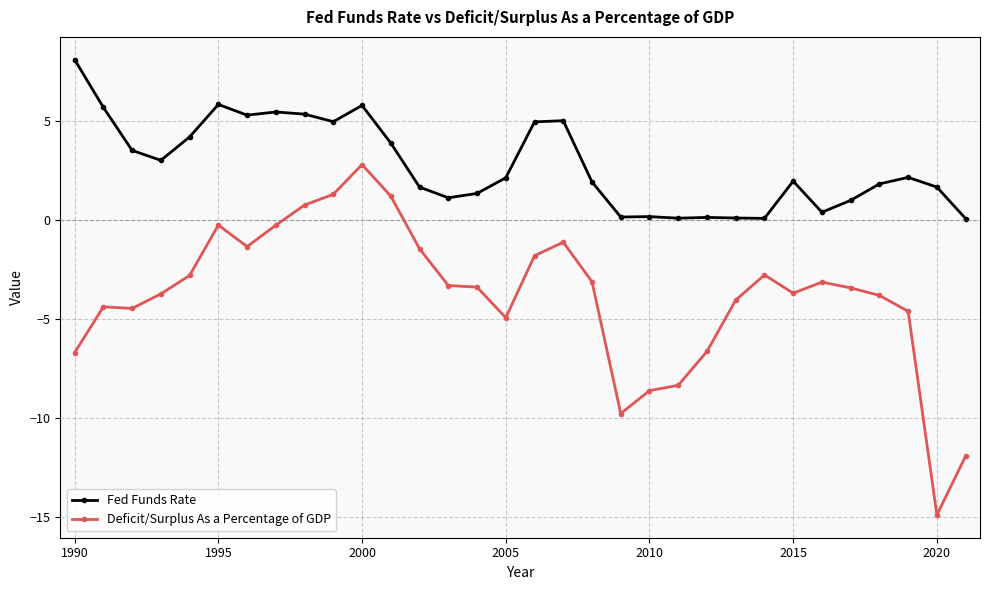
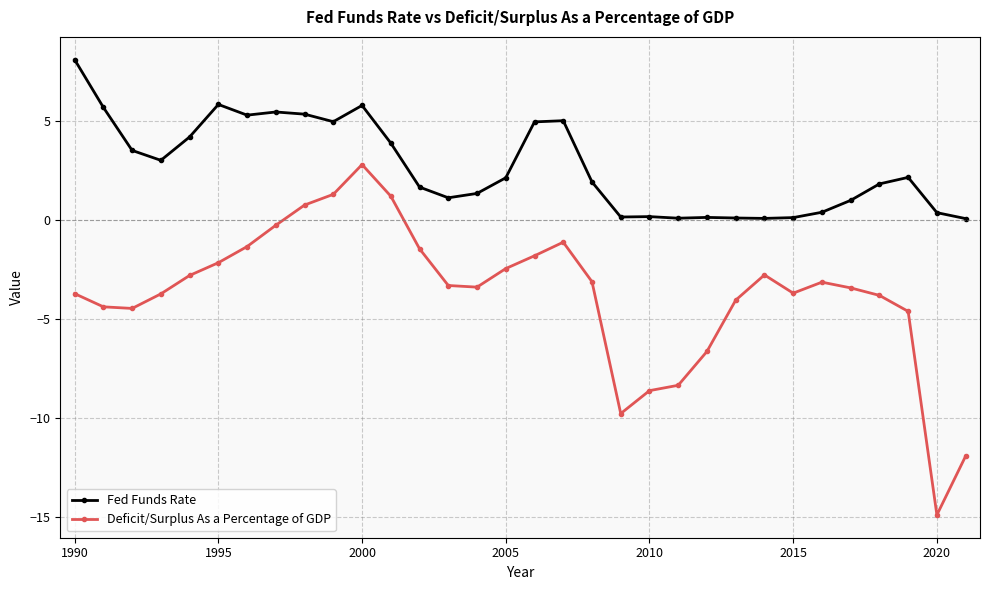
  {
    "Fed Funds Rate": {
      "1990": 8.1,
      "1995": 5.8,
      "2000": 5.8,
      "2005": 2.1,
      "2010": 0.2,
-     "2015": 2.0,
-     "2020": 1.7
+     "2015": 0.1,
+     "2020": 0.4
    },
    "Deficit/Surplus As a Percentage of GDP": {
-     "1990": -6.7,
-     "1995": -0.2,
+     "1990": -3.7,
+     "1995": -2.1,
      "2000": 2.8,
-     "2005": -4.9,
+     "2005": -2.4,
      "2010": -8.6,
      "2015": -3.7,
      "2020": -14.9
    }
  }
